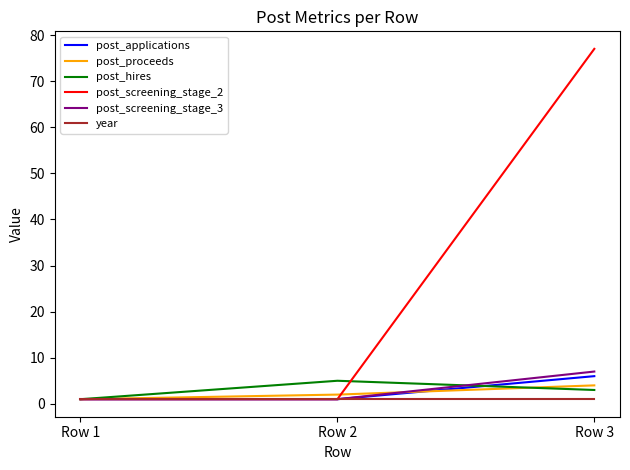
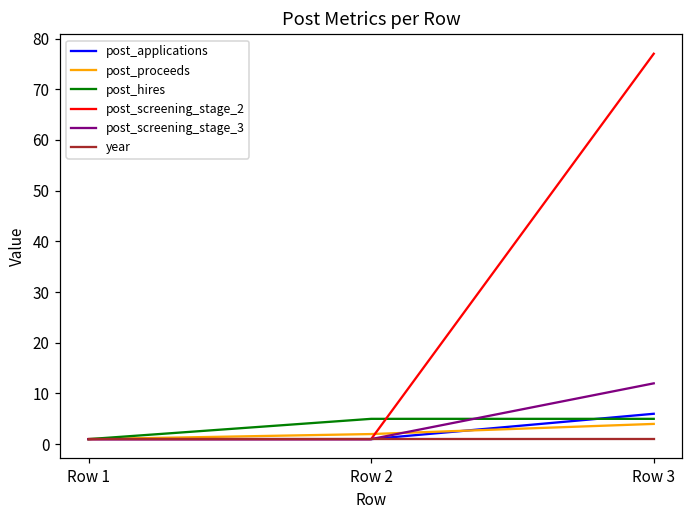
  {
    "post_applications": {
      "Row 3": 6
    },
    "post_proceeds": {
      "Row 2": 2,
      "Row 3": 4
    },
    "post_hires": {
      "Row 2": 5,
-     "Row 3": 3
+     "Row 3": 5
    },
    "post_screening_stage_2": {
      "Row 3": 77
    },
    "post_screening_stage_3": {
-     "Row 3": 7
+     "Row 3": 12
    },
    "year": {
      "Row 3": 1
    }
  }
